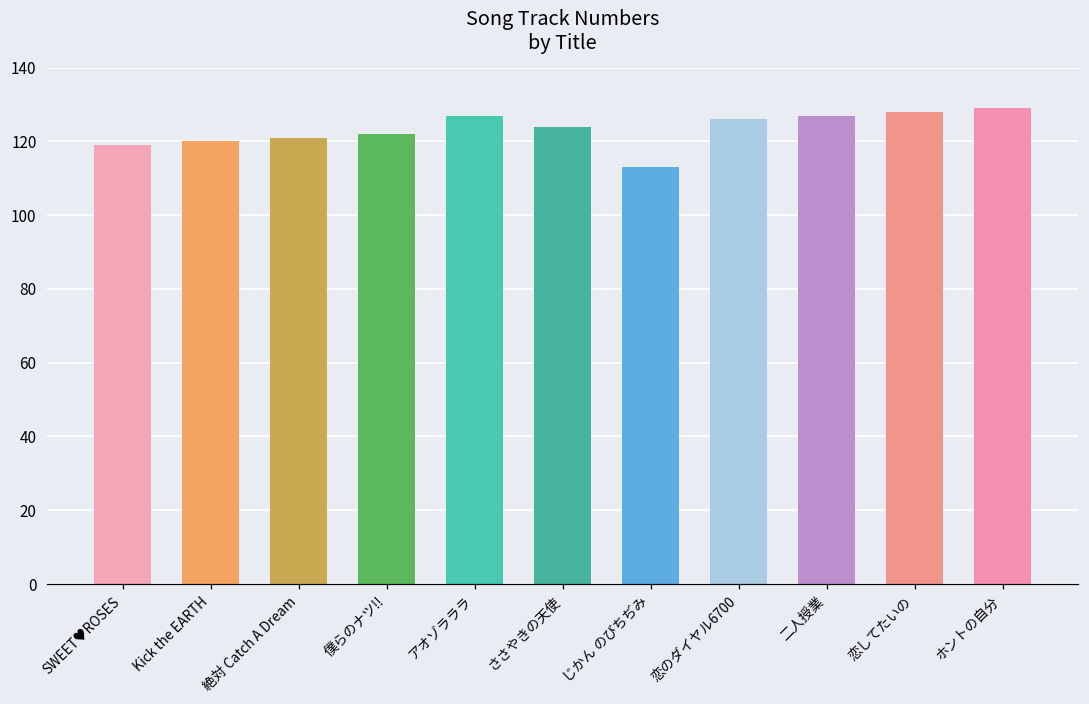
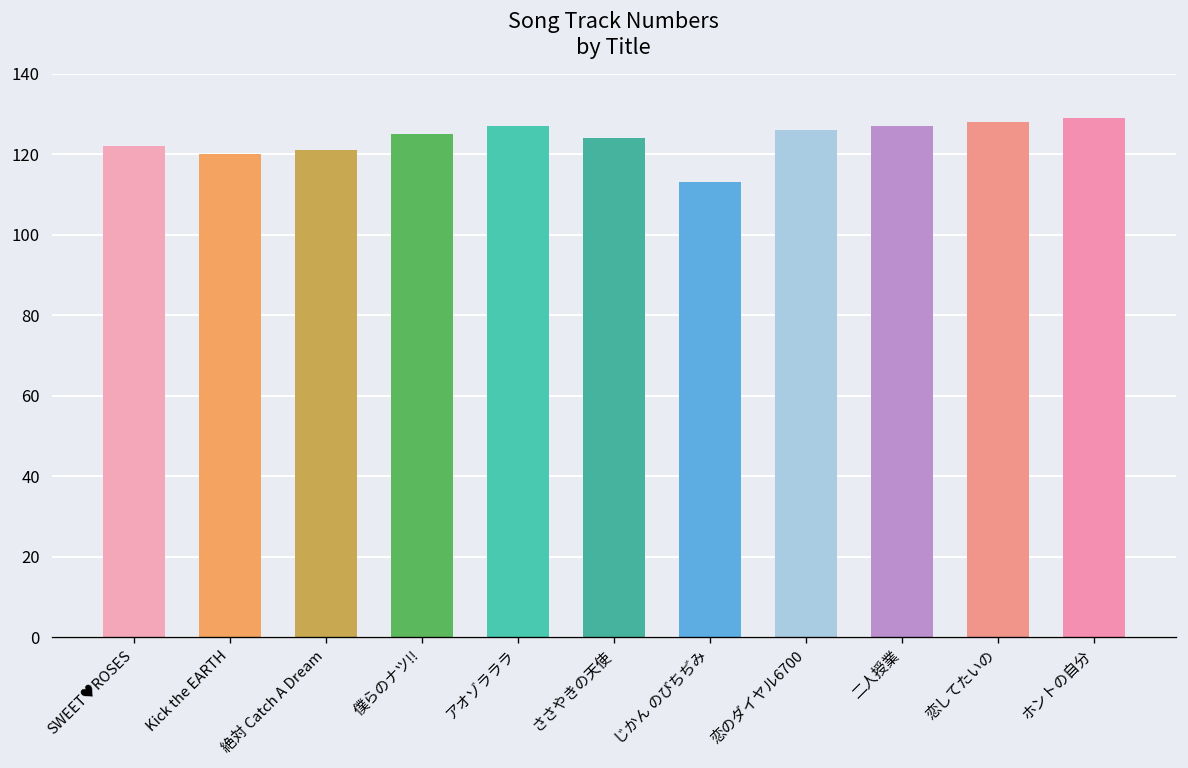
  {
-   "SWEET♥ROSES": 119,
+   "SWEET♥ROSES": 122,
    "Kick the EARTH": 120,
    "絶対 Catch A Dream": 121,
-   "僕らのナツ!!": 122,
+   "僕らのナツ!!": 125,
    "アオゾラララ": 127,
    "ささやきの天使": 124,
    "じかん のびちぢみ": 113,
    "恋のダイヤル6700": 126,
    "二人授業": 127,
    "恋してたいの": 128,
    "ホントの自分": 129
  }
